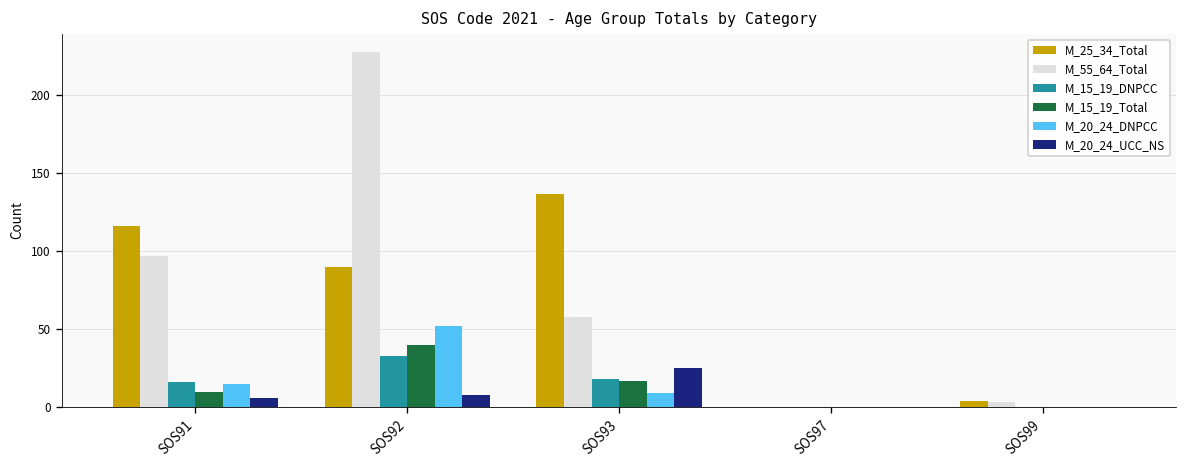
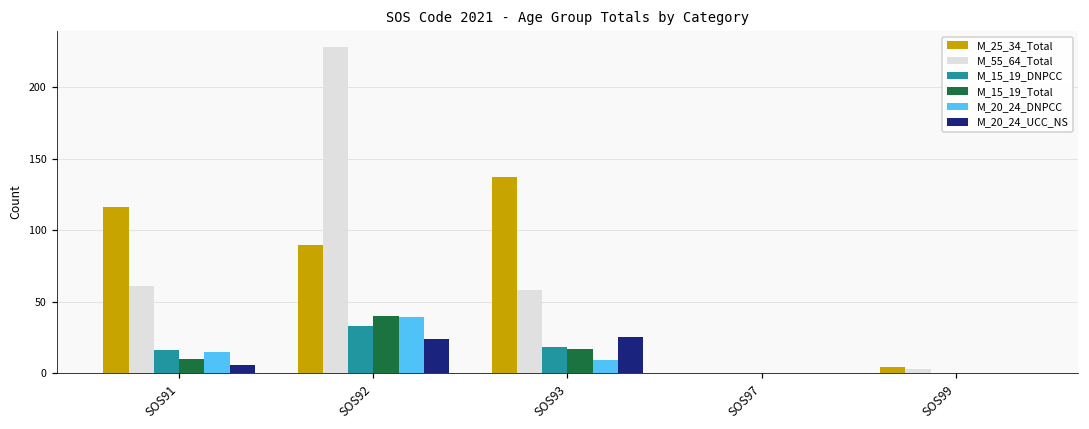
  {
    "M_25_34_Total": {
      "SOS91": 116,
      "SOS92": 90,
      "SOS93": 137,
      "SOS97": 0,
      "SOS99": 4
    },
    "M_55_64_Total": {
-     "SOS91": 97,
+     "SOS91": 61,
      "SOS92": 228,
      "SOS93": 58,
      "SOS97": 0,
      "SOS99": 3
    },
    "M_15_19_DNPCC": {
      "SOS91": 16,
      "SOS92": 33,
      "SOS93": 18,
      "SOS97": 0,
      "SOS99": 0
    },
    "M_15_19_Total": {
      "SOS91": 10,
      "SOS92": 40,
      "SOS93": 17,
      "SOS97": 0,
      "SOS99": 0
    },
    "M_20_24_DNPCC": {
      "SOS91": 15,
-     "SOS92": 52,
+     "SOS92": 39,
      "SOS93": 9,
      "SOS97": 0,
      "SOS99": 0
    },
    "M_20_24_UCC_NS": {
      "SOS91": 6,
-     "SOS92": 8,
+     "SOS92": 24,
      "SOS93": 25,
      "SOS97": 0,
      "SOS99": 0
    }
  }
